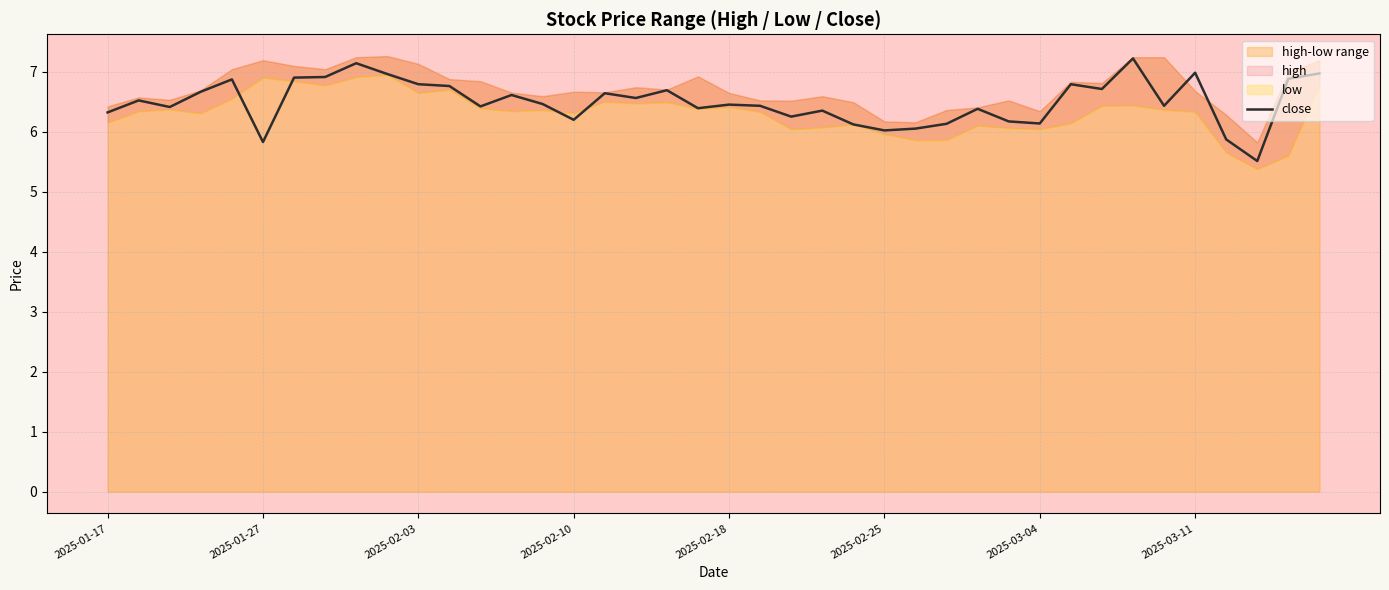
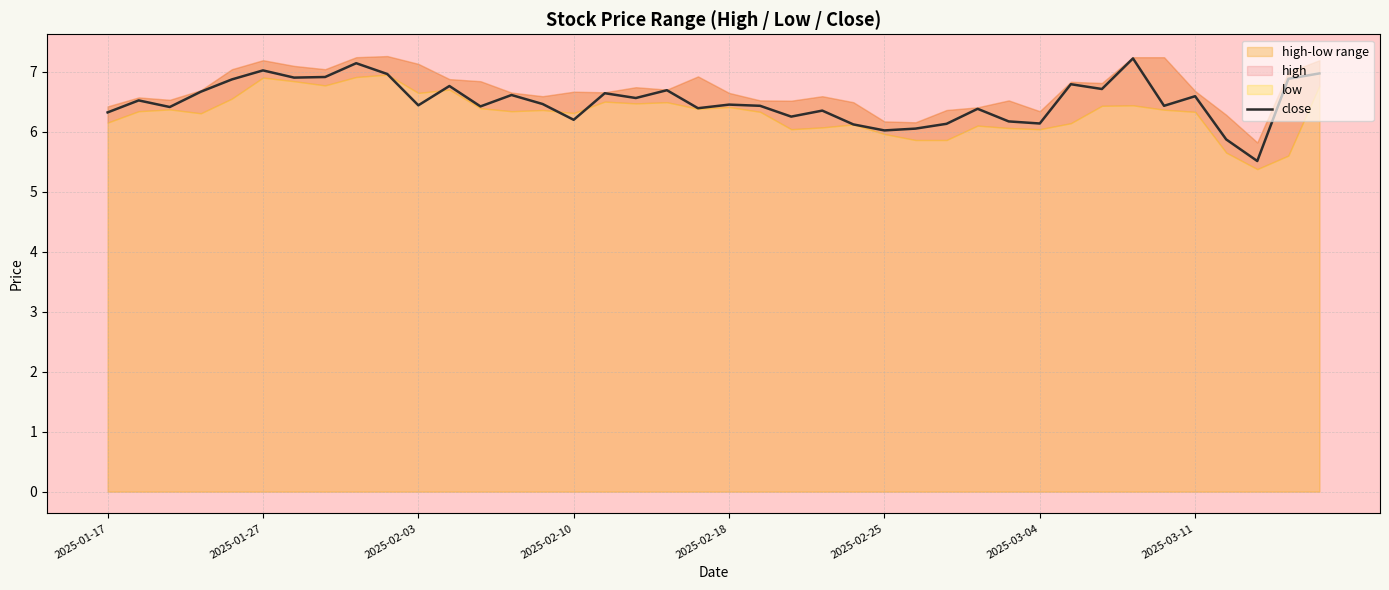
  {
    "close": {
      "2025-01-17": 6.3,
-     "2025-01-27": 5.8,
-     "2025-02-03": 6.8,
+     "2025-01-27": 7.0,
+     "2025-02-03": 6.4,
      "2025-02-10": 6.2,
      "2025-02-25": 6.0,
      "2025-03-04": 6.1,
-     "2025-03-11": 7.0
+     "2025-03-11": 6.6
    }
  }
